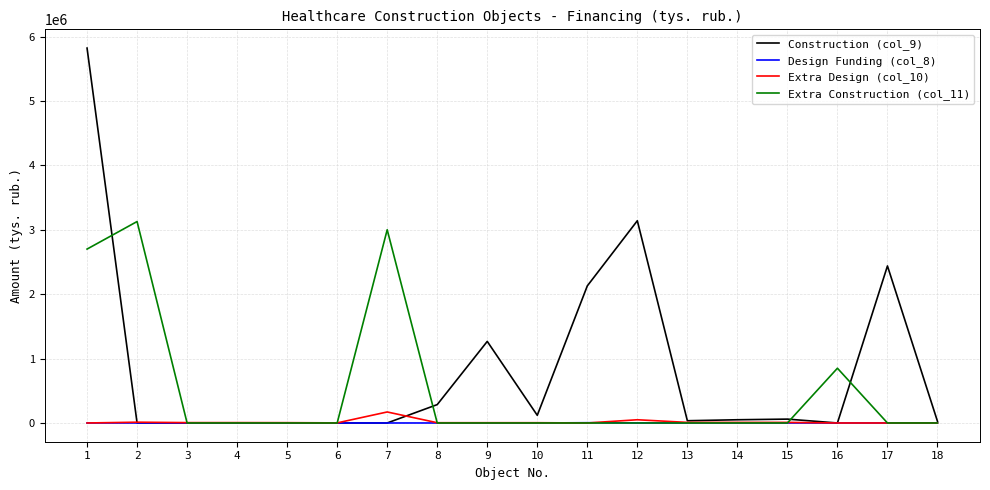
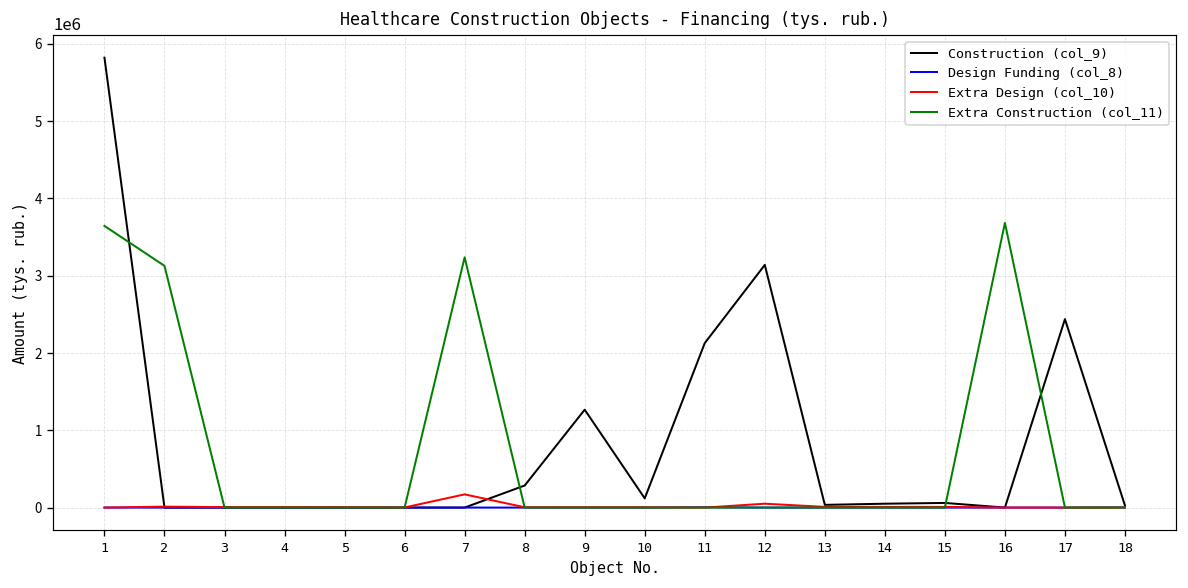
  {
    "Construction (col_9)": {
      "1": 5800000,
      "8": 300000,
      "9": 1300000,
      "10": 100000,
      "11": 2100000,
      "12": 3100000,
      "14": 100000,
      "15": 100000,
      "17": 2400000
    },
    "Extra Design (col_10)": {
      "7": 200000,
      "12": 100000
    },
    "Extra Construction (col_11)": {
-     "1": 2700000,
+     "1": 3600000,
      "2": 3100000,
-     "7": 3000000,
-     "16": 900000
+     "7": 3200000,
+     "16": 3700000
    }
  }
